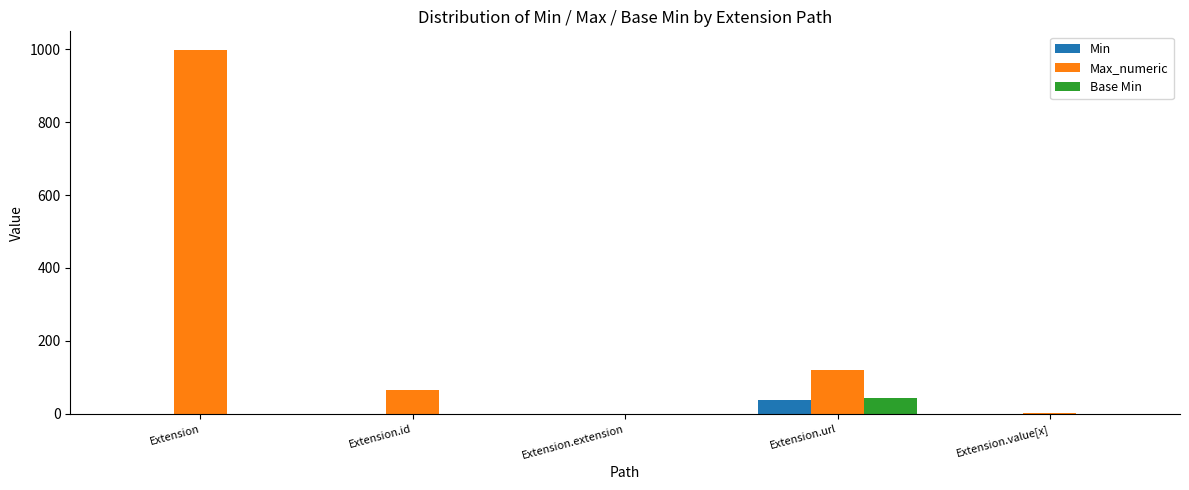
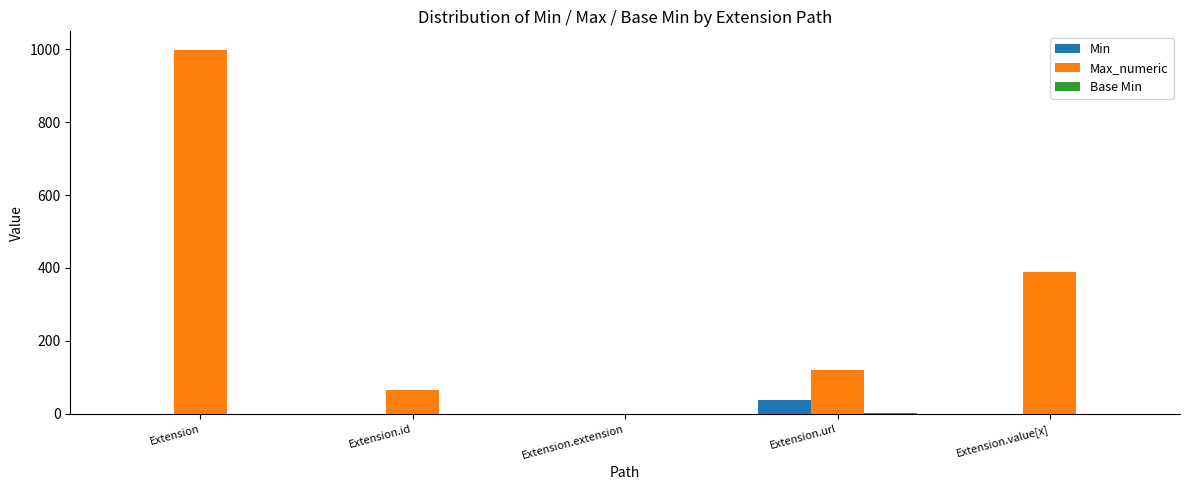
  {
    "Min": {
      "Extension": 0,
      "Extension.id": 0,
      "Extension.extension": 0,
      "Extension.url": 40,
      "Extension.value[x]": 0
    },
    "Max_numeric": {
      "Extension": 1000,
      "Extension.id": 70,
      "Extension.extension": 0,
      "Extension.url": 120,
-     "Extension.value[x]": 0
+     "Extension.value[x]": 390
    },
    "Base Min": {
      "Extension": 0,
      "Extension.id": 0,
      "Extension.extension": 0,
-     "Extension.url": 40,
+     "Extension.url": 0,
      "Extension.value[x]": 0
    }
  }
